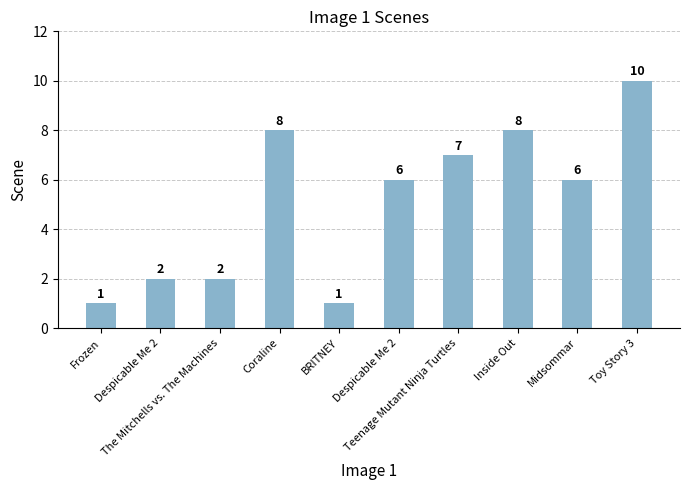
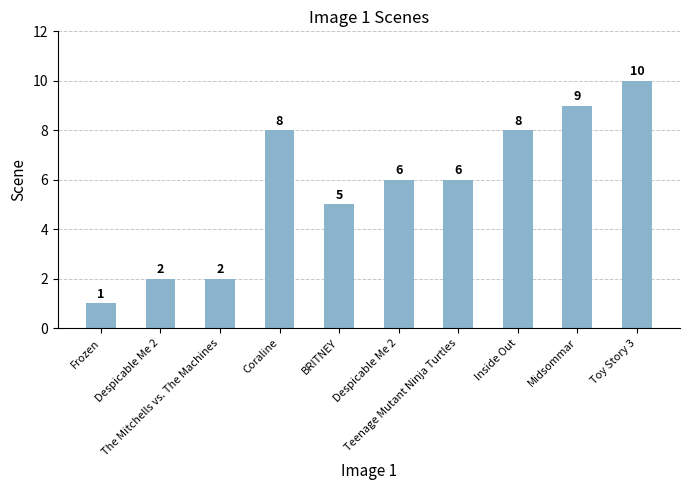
  {
    "Frozen": 1,
    "The Mitchells vs. The Machines": 2,
    "Coraline": 8,
-   "BRITNEY": 1,
-   "Teenage Mutant Ninja Turtles": 7,
+   "BRITNEY": 5,
+   "Teenage Mutant Ninja Turtles": 6,
    "Inside Out": 8,
-   "Midsommar": 6,
+   "Midsommar": 9,
    "Toy Story 3": 10
  }
